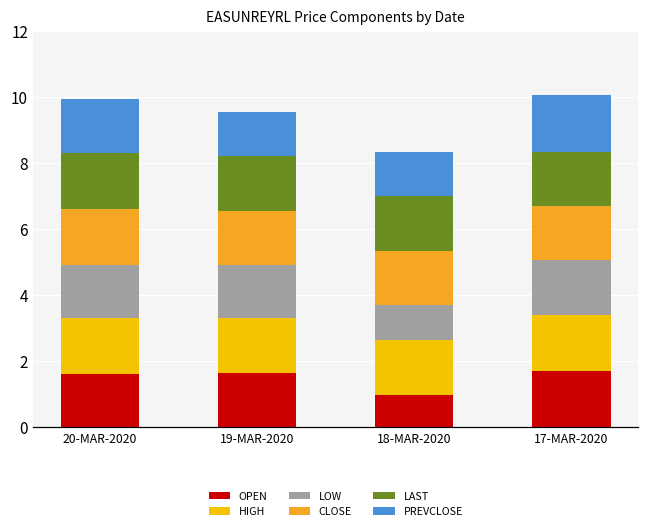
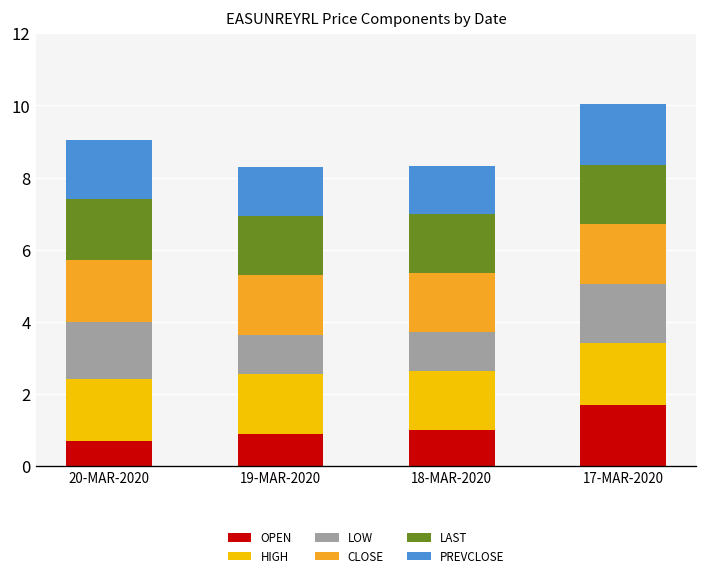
  {
    "OPEN": {
-     "20-MAR-2020": 1.6,
-     "19-MAR-2020": 1.7,
+     "20-MAR-2020": 0.7,
+     "19-MAR-2020": 0.9,
      "18-MAR-2020": 1.0,
      "17-MAR-2020": 1.7
    },
    "LOW": {
      "20-MAR-2020": 1.6,
-     "19-MAR-2020": 1.6,
+     "19-MAR-2020": 1.1,
      "18-MAR-2020": 1.1,
      "17-MAR-2020": 1.6
    },
    "LAST": {
      "20-MAR-2020": 1.7,
      "19-MAR-2020": 1.6,
      "18-MAR-2020": 1.6,
      "17-MAR-2020": 1.6
    },
    "PREVCLOSE": {
      "20-MAR-2020": 1.7,
      "19-MAR-2020": 1.4,
      "18-MAR-2020": 1.3,
      "17-MAR-2020": 1.7
    }
  }
